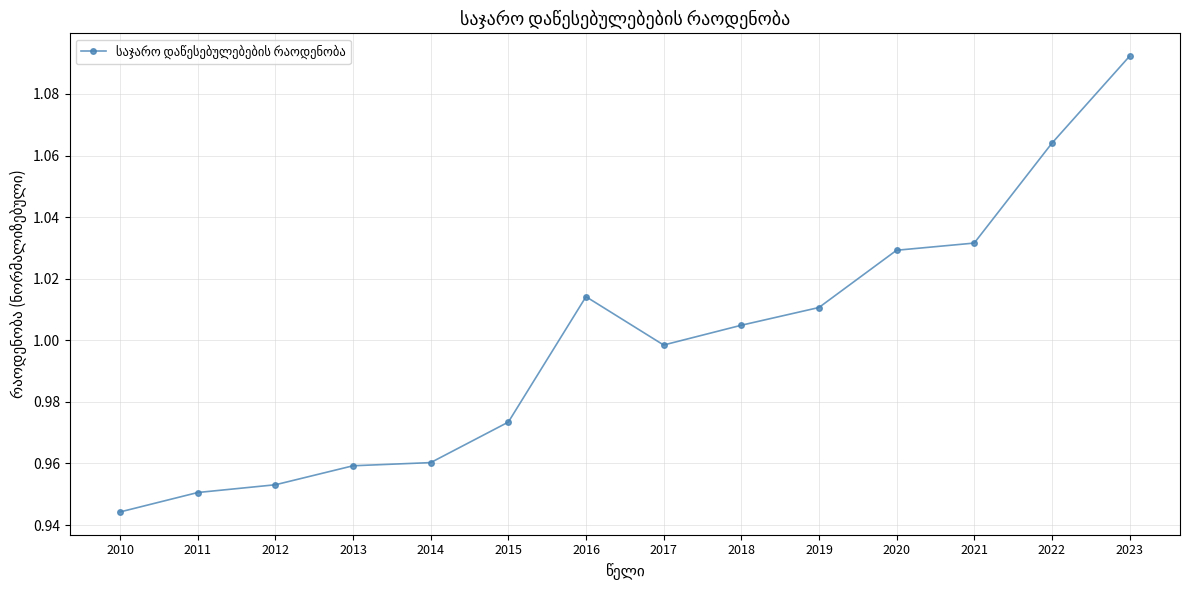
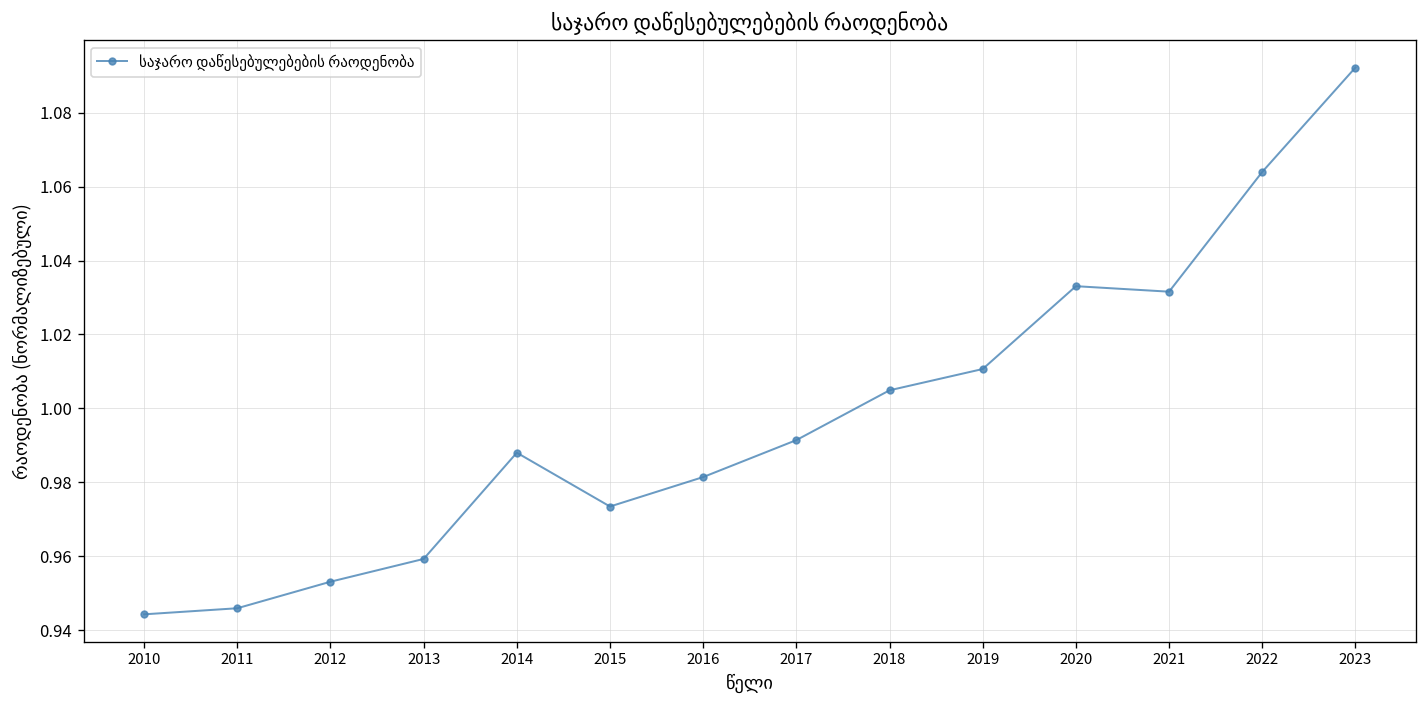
  {
    "2010": 0.944,
-   "2011": 0.951,
+   "2011": 0.946,
    "2012": 0.953,
    "2013": 0.959,
-   "2014": 0.960,
+   "2014": 0.988,
    "2015": 0.973,
-   "2016": 1.014,
-   "2017": 0.998,
+   "2016": 0.981,
+   "2017": 0.991,
    "2018": 1.005,
    "2019": 1.011,
-   "2020": 1.029,
+   "2020": 1.033,
    "2021": 1.032,
    "2022": 1.064,
    "2023": 1.092
  }
